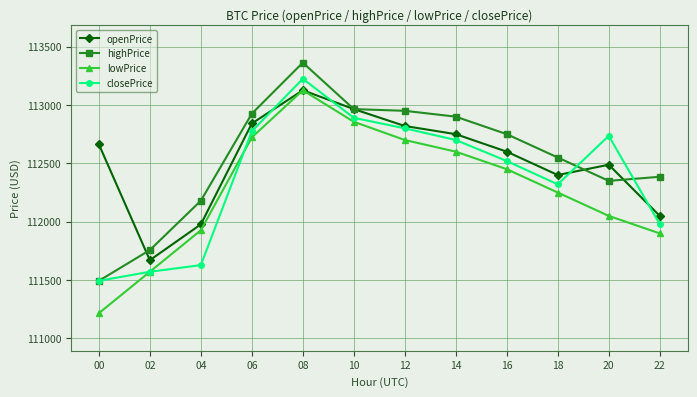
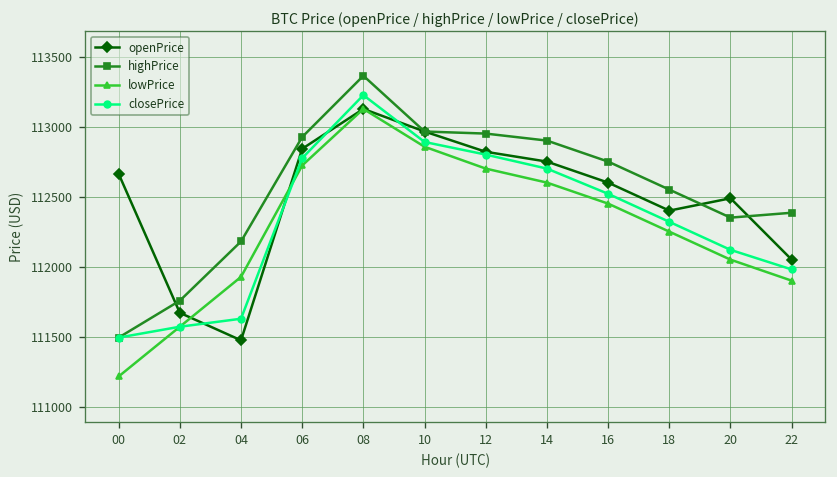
  {
    "openPrice": {
      "00": 112660,
      "02": 111670,
-     "04": 111980,
+     "04": 111470,
      "06": 112840,
      "14": 112750,
      "16": 112600,
      "18": 112400,
      "20": 112490,
      "22": 112050
    },
    "highPrice": {
      "02": 111760,
      "04": 112180,
      "06": 112930,
      "08": 113360,
      "12": 112950,
      "14": 112900,
      "16": 112750,
      "18": 112550,
      "20": 112350,
      "22": 112380
    },
    "lowPrice": {
      "00": 111220,
      "04": 111930,
      "06": 112720,
      "10": 112860,
      "12": 112700,
      "14": 112600,
      "16": 112450,
      "18": 112250,
      "20": 112050,
      "22": 111900
    },
    "closePrice": {
      "04": 111630,
      "06": 112770,
      "08": 113220,
      "10": 112890,
      "14": 112700,
      "16": 112520,
      "18": 112320,
-     "20": 112740,
+     "20": 112120,
      "22": 111980
    }
  }
